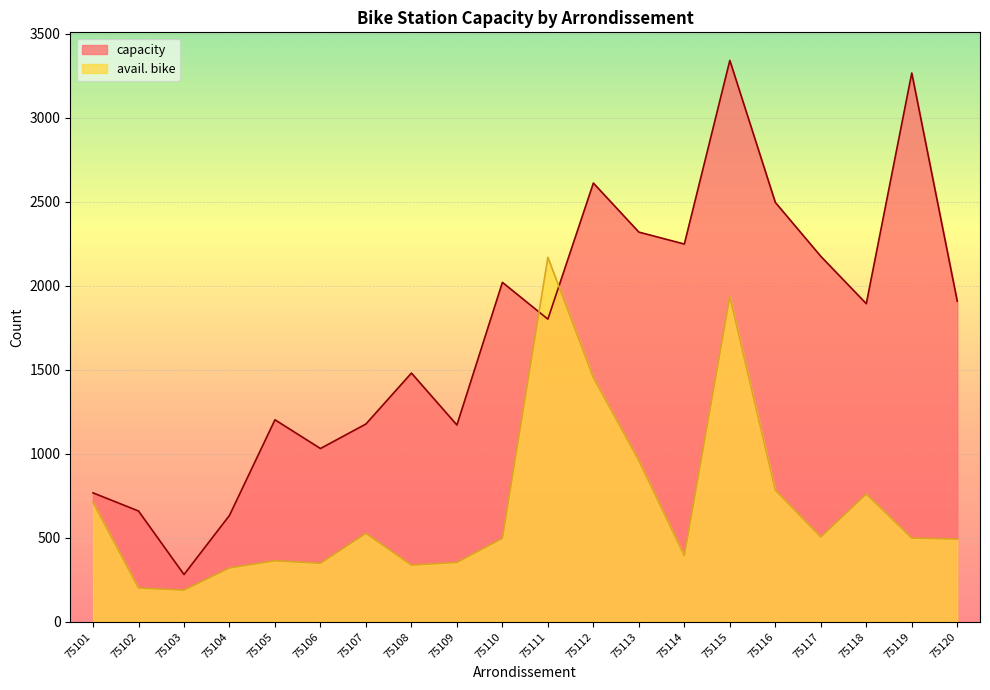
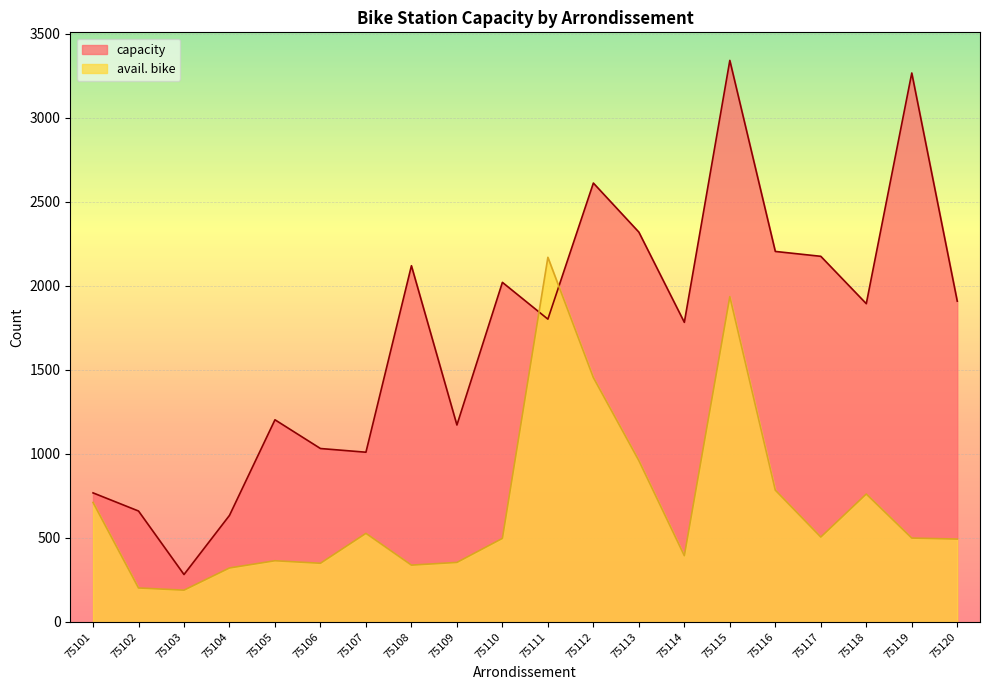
  {
    "capacity": {
      "75101": 770,
      "75102": 660,
      "75103": 280,
      "75104": 630,
      "75105": 1200,
      "75106": 1030,
-     "75107": 1180,
-     "75108": 1480,
+     "75107": 1010,
+     "75108": 2120,
      "75109": 1170,
      "75110": 2020,
      "75111": 1800,
      "75112": 2610,
      "75113": 2320,
-     "75114": 2250,
+     "75114": 1780,
      "75115": 3340,
-     "75116": 2500,
+     "75116": 2210,
      "75117": 2180,
      "75118": 1890,
      "75119": 3270,
      "75120": 1910
    },
    "avail. bike": {
      "75101": 710,
      "75102": 200,
      "75103": 190,
      "75104": 320,
      "75105": 360,
      "75106": 350,
      "75107": 530,
      "75108": 340,
      "75109": 350,
      "75110": 500,
      "75111": 2170,
      "75112": 1450,
      "75113": 960,
      "75114": 390,
      "75115": 1940,
      "75116": 780,
      "75117": 510,
      "75118": 760,
      "75119": 500,
      "75120": 490
    }
  }
